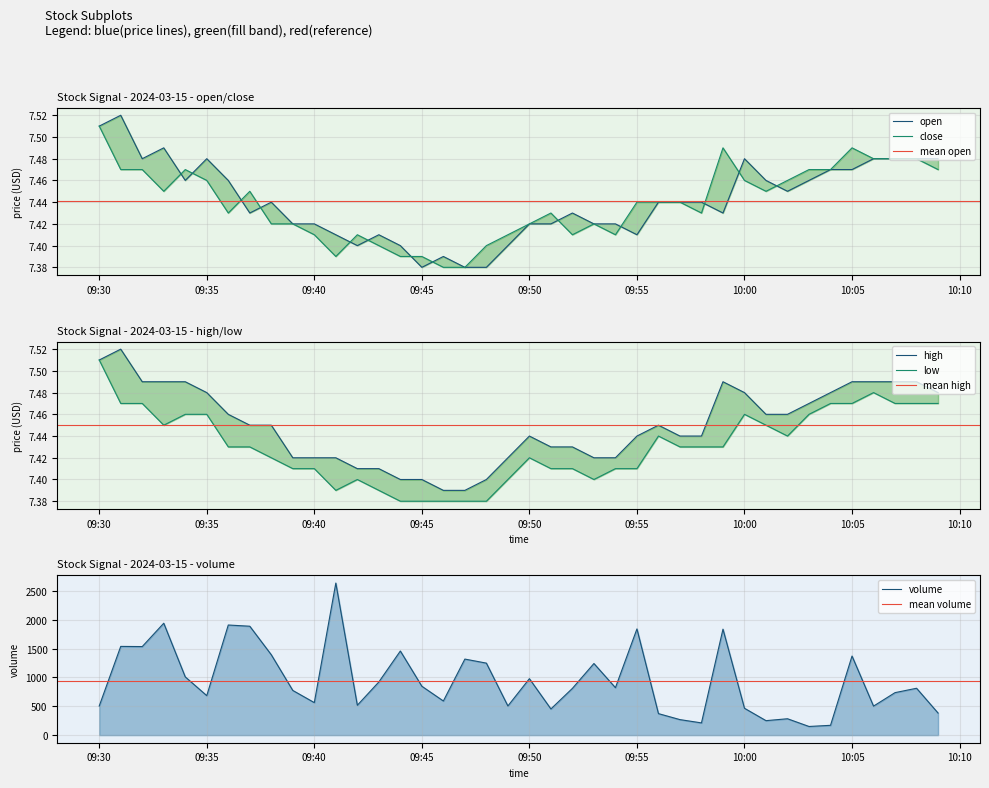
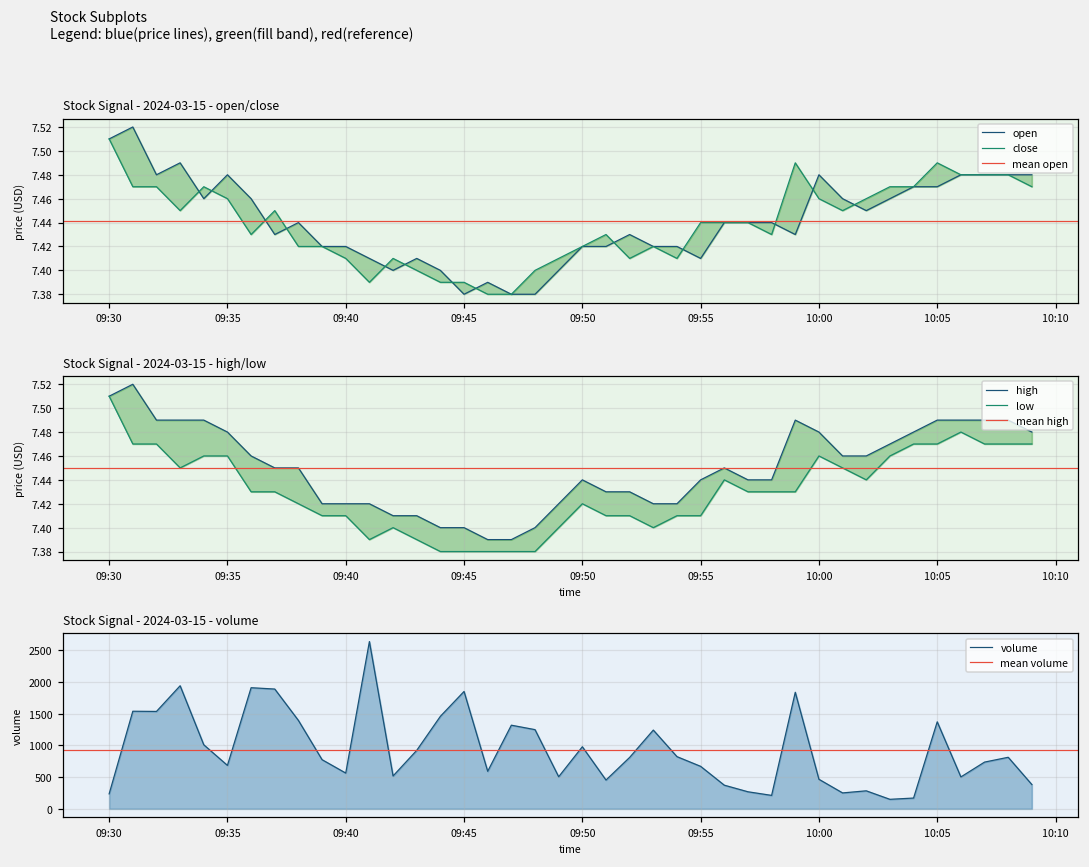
  {
    "Stock Signal - 2024-03-15 - volume": {
-     "09:30": 500,
+     "09:30": 200,
      "09:35": 700,
      "09:40": 600,
-     "09:45": 800,
+     "09:45": 1900,
      "09:50": 1000,
-     "09:55": 1800,
+     "09:55": 700,
      "10:00": 500,
      "10:05": 1400
    }
  }
